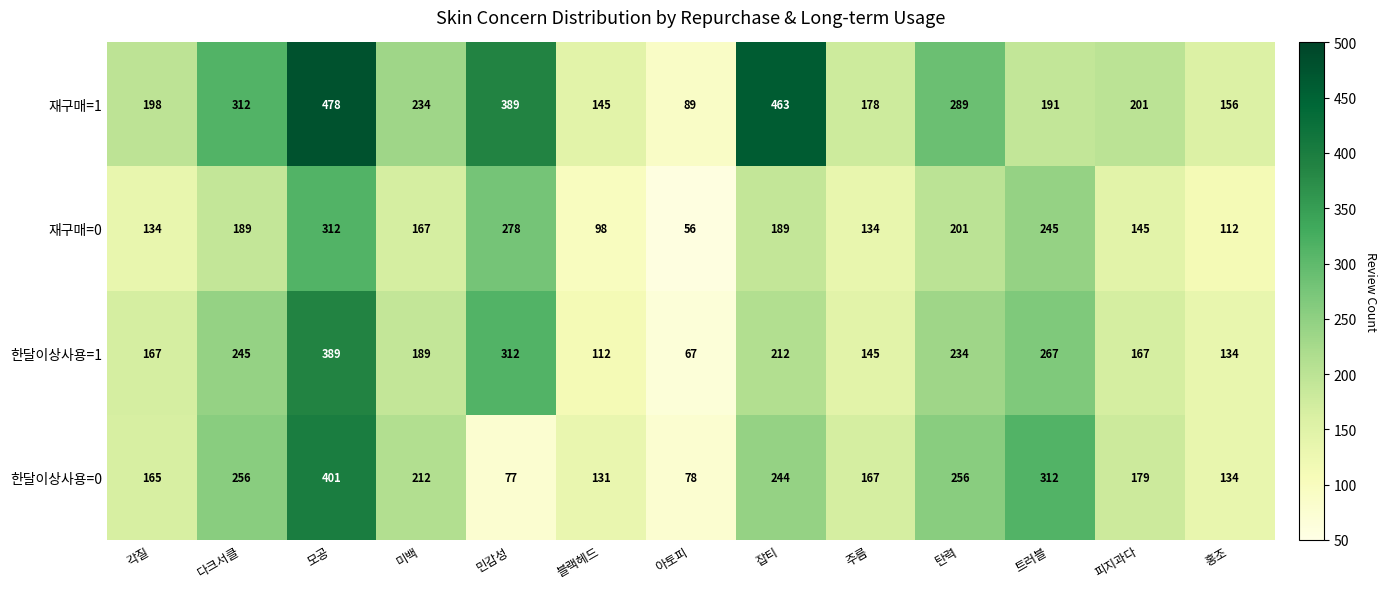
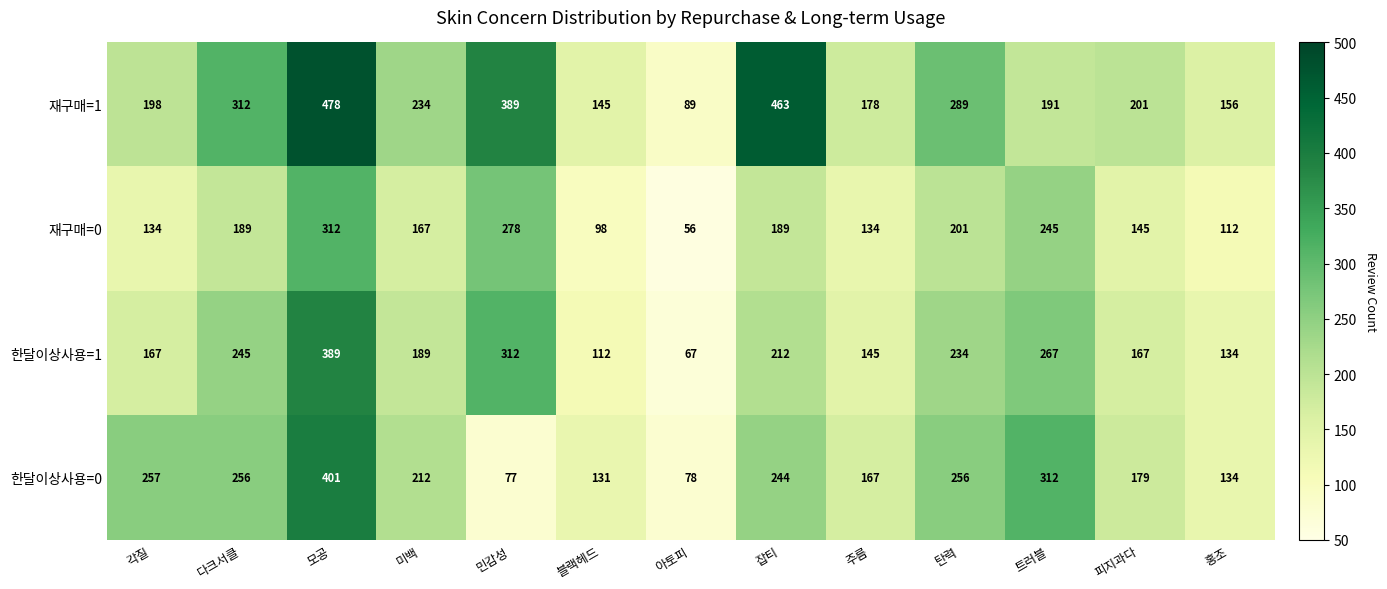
  {
    "재구매=1": {
      "각질": 198,
      "다크서클": 312,
      "모공": 478,
      "미백": 234,
      "민감성": 389,
      "블랙헤드": 145,
      "아토피": 89,
      "잡티": 463,
      "주름": 178,
      "탄력": 289,
      "트러블": 191,
      "피지과다": 201,
      "홍조": 156
    },
    "재구매=0": {
      "각질": 134,
      "다크서클": 189,
      "모공": 312,
      "미백": 167,
      "민감성": 278,
      "블랙헤드": 98,
      "아토피": 56,
      "잡티": 189,
      "주름": 134,
      "탄력": 201,
      "트러블": 245,
      "피지과다": 145,
      "홍조": 112
    },
    "한달이상사용=1": {
      "각질": 167,
      "다크서클": 245,
      "모공": 389,
      "미백": 189,
      "민감성": 312,
      "블랙헤드": 112,
      "아토피": 67,
      "잡티": 212,
      "주름": 145,
      "탄력": 234,
      "트러블": 267,
      "피지과다": 167,
      "홍조": 134
    },
    "한달이상사용=0": {
-     "각질": 165,
+     "각질": 257,
      "다크서클": 256,
      "모공": 401,
      "미백": 212,
      "민감성": 77,
      "블랙헤드": 131,
      "아토피": 78,
      "잡티": 244,
      "주름": 167,
      "탄력": 256,
      "트러블": 312,
      "피지과다": 179,
      "홍조": 134
    }
  }
